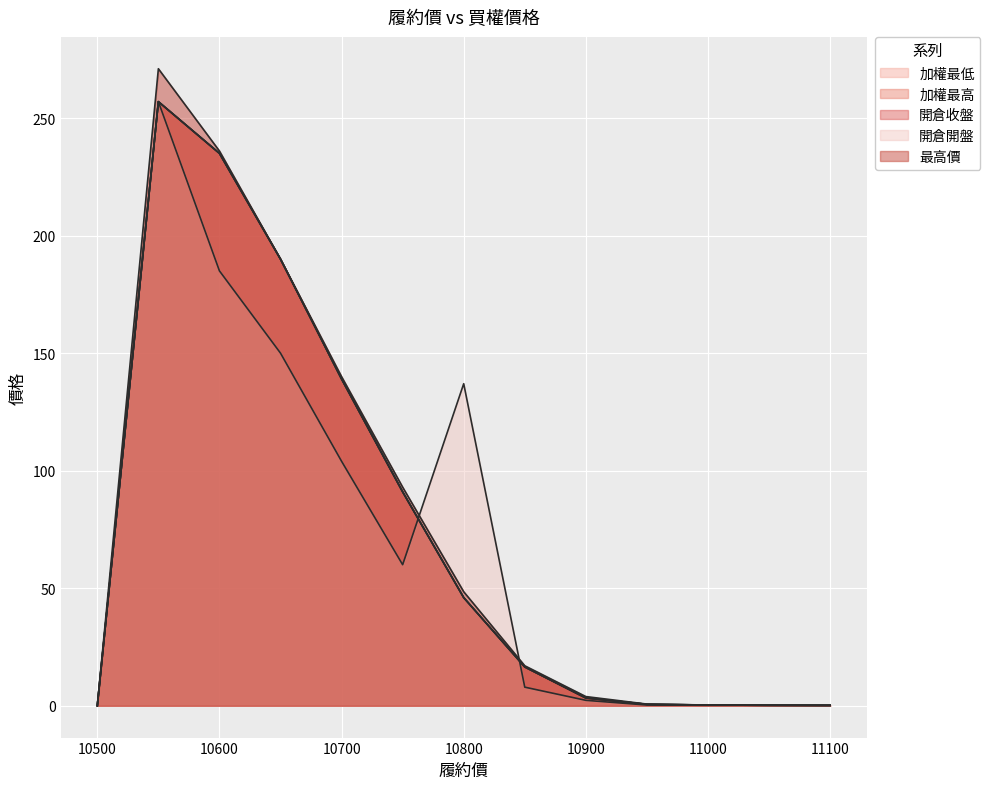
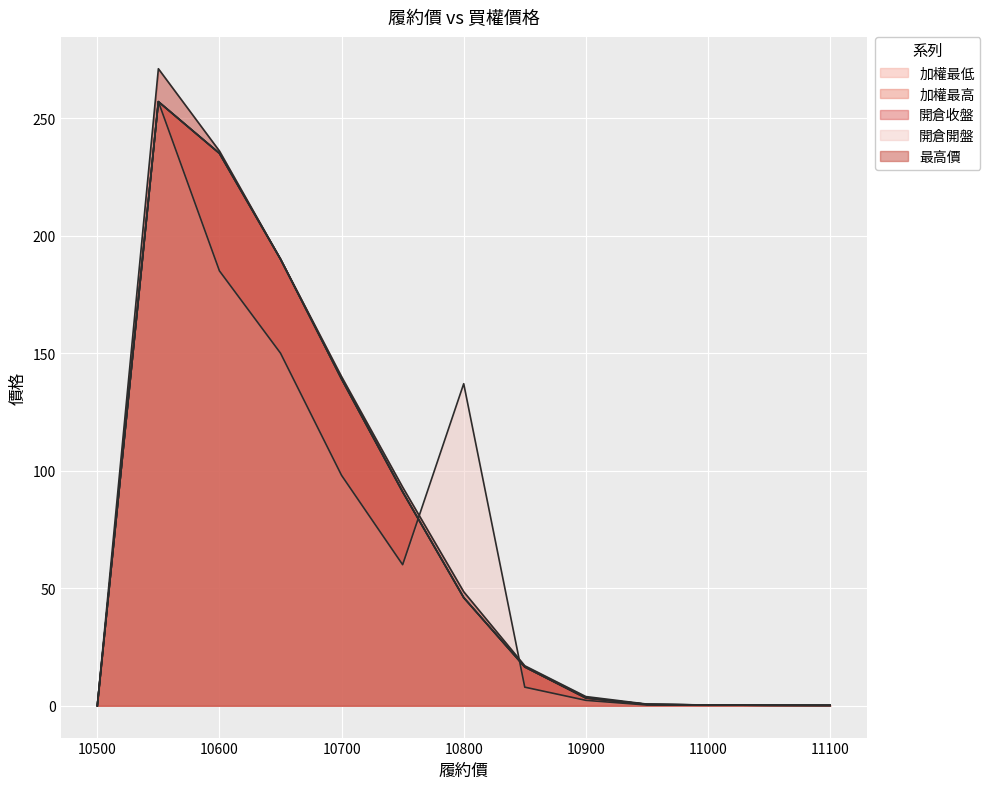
  {
    "開倉開盤": {
      "10600": 185,
-     "10700": 104,
+     "10700": 98,
      "10800": 137
    }
  }
